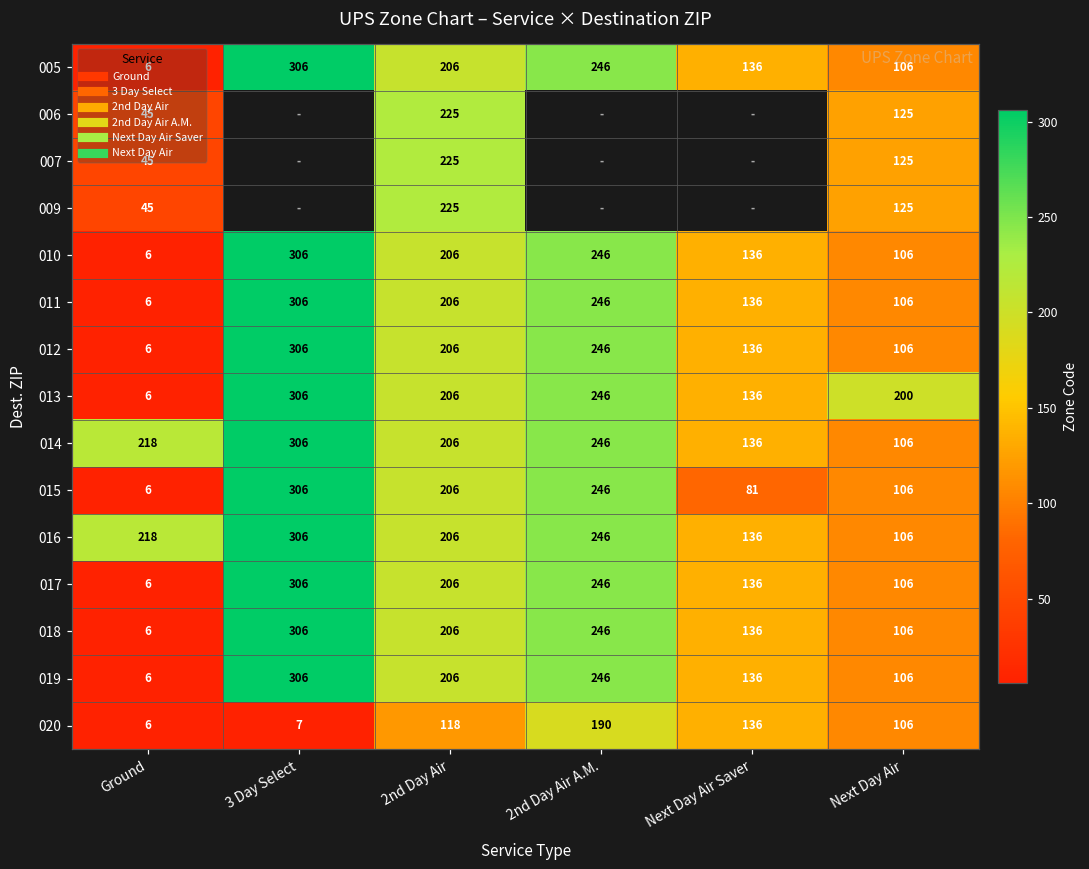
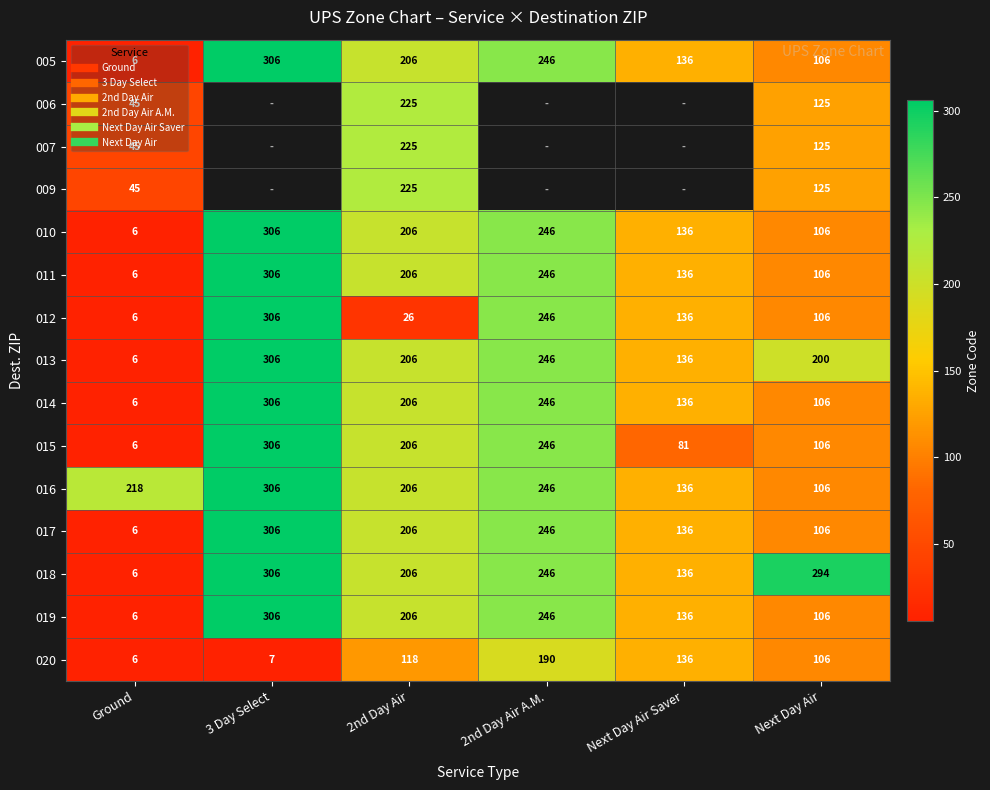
  {
    "005": {
      "3 Day Select": 306,
      "2nd Day Air": 206,
      "2nd Day Air A.M.": 246,
      "Next Day Air Saver": 136
    },
    "006": {
      "2nd Day Air": 225,
      "Next Day Air": 125
    },
    "007": {
      "2nd Day Air": 225,
      "Next Day Air": 125
    },
    "009": {
      "Ground": 45,
      "2nd Day Air": 225,
      "Next Day Air": 125
    },
    "010": {
      "Ground": 6,
      "3 Day Select": 306,
      "2nd Day Air": 206,
      "2nd Day Air A.M.": 246,
      "Next Day Air Saver": 136,
      "Next Day Air": 106
    },
    "011": {
      "Ground": 6,
      "3 Day Select": 306,
      "2nd Day Air": 206,
      "2nd Day Air A.M.": 246,
      "Next Day Air Saver": 136,
      "Next Day Air": 106
    },
    "012": {
      "Ground": 6,
      "3 Day Select": 306,
-     "2nd Day Air": 206,
+     "2nd Day Air": 26,
      "2nd Day Air A.M.": 246,
      "Next Day Air Saver": 136,
      "Next Day Air": 106
    },
    "013": {
      "Ground": 6,
      "3 Day Select": 306,
      "2nd Day Air": 206,
      "2nd Day Air A.M.": 246,
      "Next Day Air Saver": 136,
      "Next Day Air": 200
    },
    "014": {
-     "Ground": 218,
+     "Ground": 6,
      "3 Day Select": 306,
      "2nd Day Air": 206,
      "2nd Day Air A.M.": 246,
      "Next Day Air Saver": 136,
      "Next Day Air": 106
    },
    "015": {
      "Ground": 6,
      "3 Day Select": 306,
      "2nd Day Air": 206,
      "2nd Day Air A.M.": 246,
      "Next Day Air Saver": 81,
      "Next Day Air": 106
    },
    "016": {
      "Ground": 218,
      "3 Day Select": 306,
      "2nd Day Air": 206,
      "2nd Day Air A.M.": 246,
      "Next Day Air Saver": 136,
      "Next Day Air": 106
    },
    "017": {
      "Ground": 6,
      "3 Day Select": 306,
      "2nd Day Air": 206,
      "2nd Day Air A.M.": 246,
      "Next Day Air Saver": 136,
      "Next Day Air": 106
    },
    "018": {
      "Ground": 6,
      "3 Day Select": 306,
      "2nd Day Air": 206,
      "2nd Day Air A.M.": 246,
      "Next Day Air Saver": 136,
-     "Next Day Air": 106
+     "Next Day Air": 294
    },
    "019": {
      "Ground": 6,
      "3 Day Select": 306,
      "2nd Day Air": 206,
      "2nd Day Air A.M.": 246,
      "Next Day Air Saver": 136,
      "Next Day Air": 106
    },
    "020": {
      "Ground": 6,
      "3 Day Select": 7,
      "2nd Day Air": 118,
      "2nd Day Air A.M.": 190,
      "Next Day Air Saver": 136,
      "Next Day Air": 106
    }
  }
